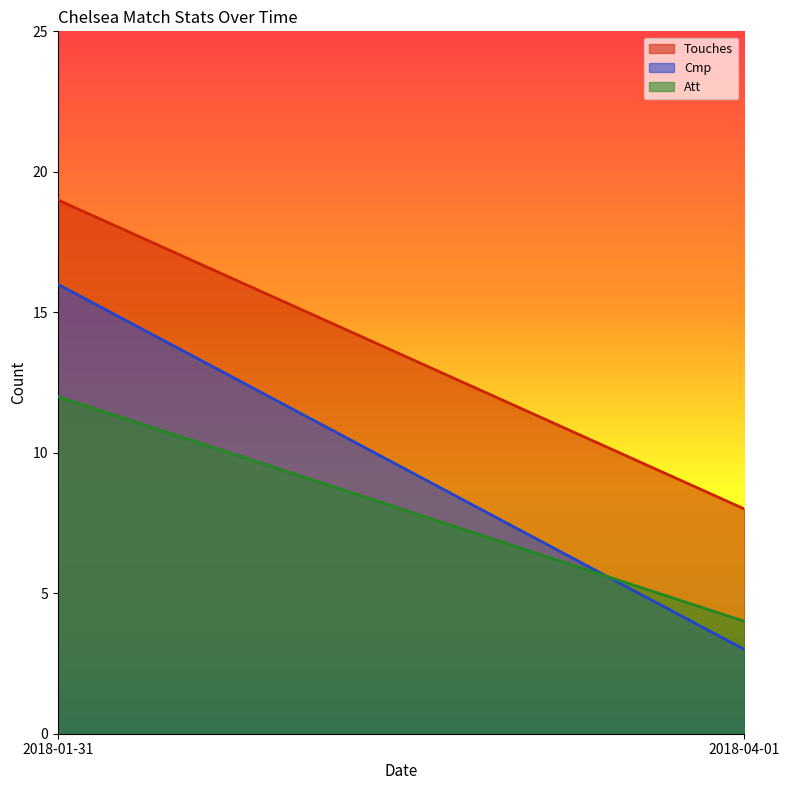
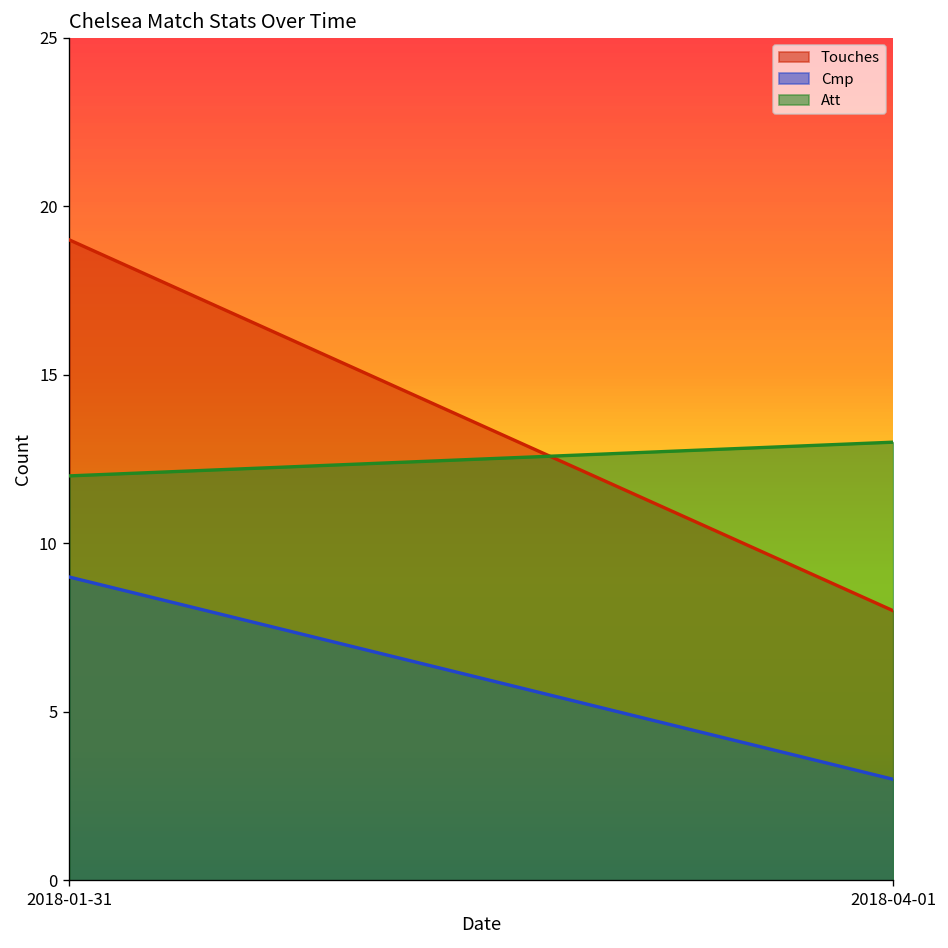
  {
    "Touches": {
      "2018-01-31": 19,
      "2018-04-01": 8
    },
    "Cmp": {
-     "2018-01-31": 16,
+     "2018-01-31": 9,
      "2018-04-01": 3
    },
    "Att": {
      "2018-01-31": 12,
-     "2018-04-01": 4
+     "2018-04-01": 13
    }
  }
